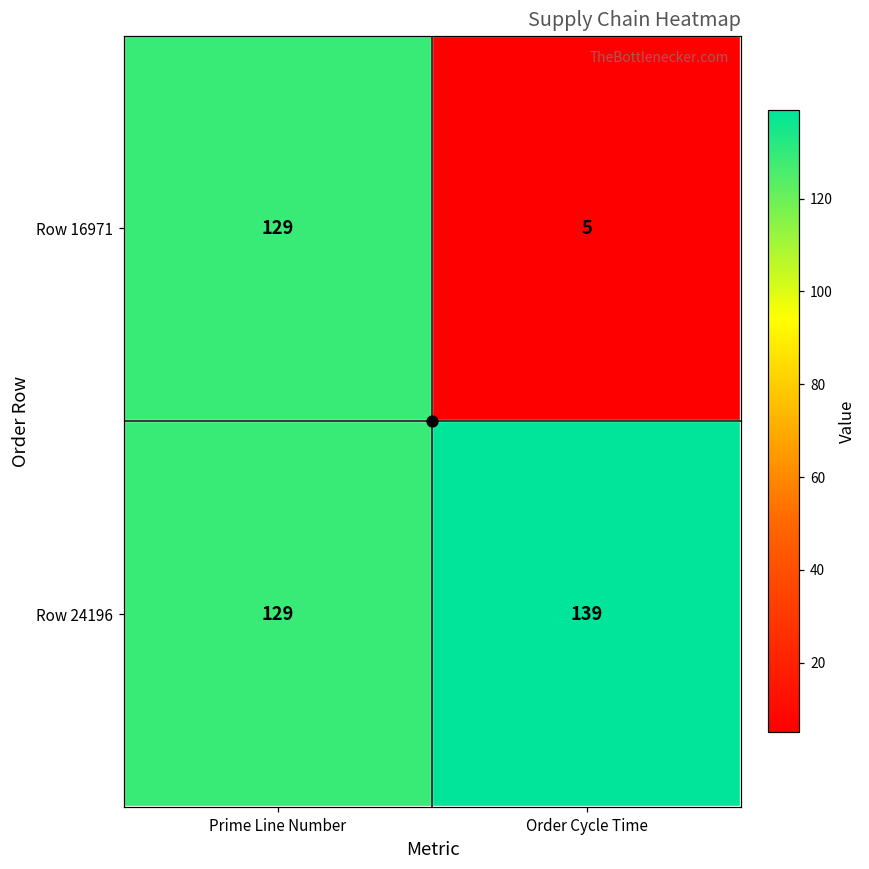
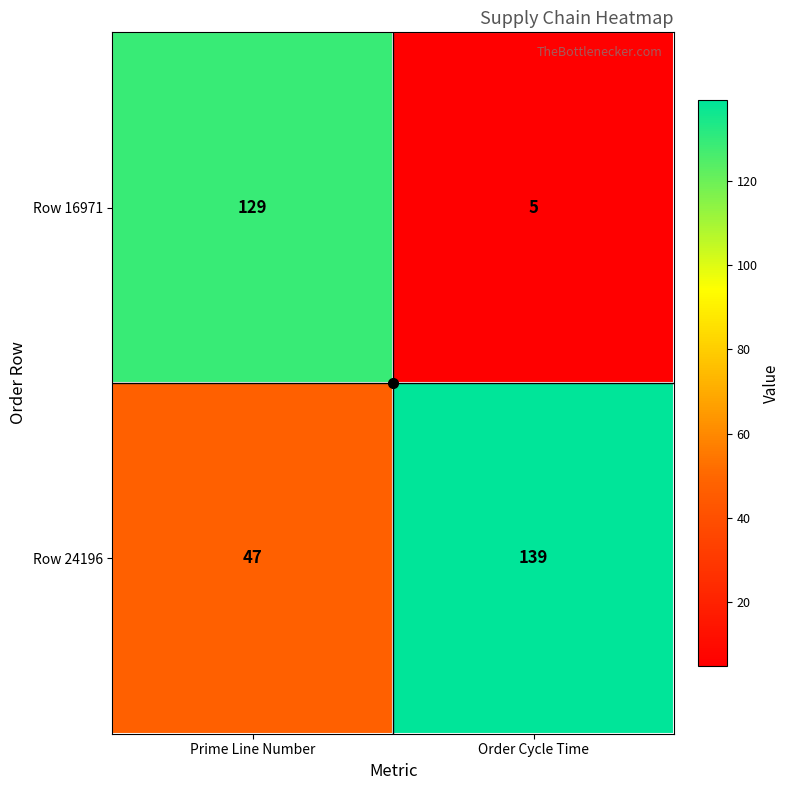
  {
    "Row 16971": {
      "Prime Line Number": 129
    },
    "Row 24196": {
-     "Prime Line Number": 129,
+     "Prime Line Number": 47,
      "Order Cycle Time": 139
    }
  }
